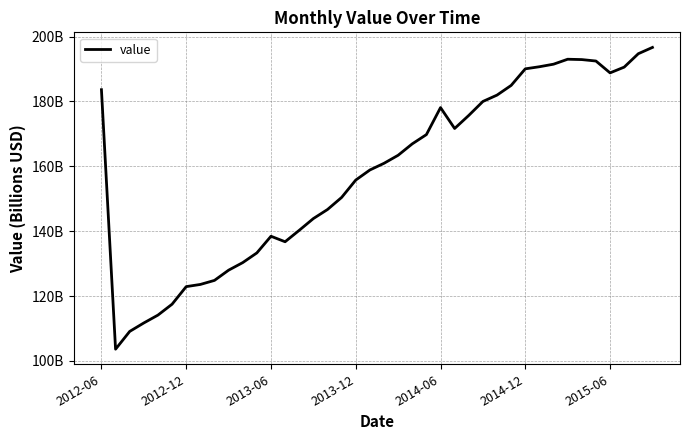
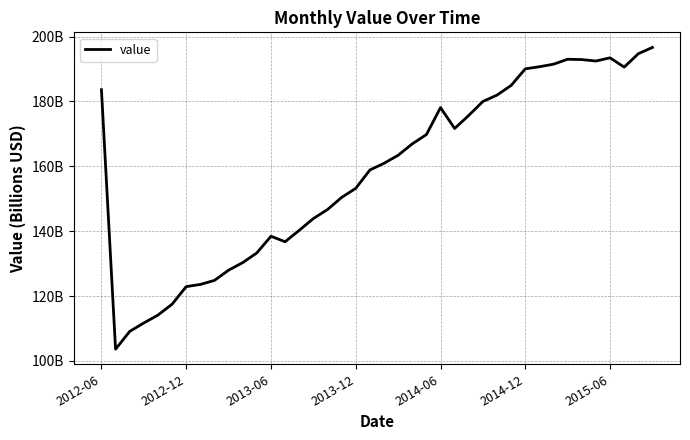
  {
    "2012-06": 184000000000,
    "2012-12": 123000000000,
    "2013-06": 138000000000,
-   "2013-12": 156000000000,
+   "2013-12": 153000000000,
    "2014-06": 178000000000,
    "2014-12": 190000000000,
-   "2015-06": 189000000000
+   "2015-06": 193000000000
  }
